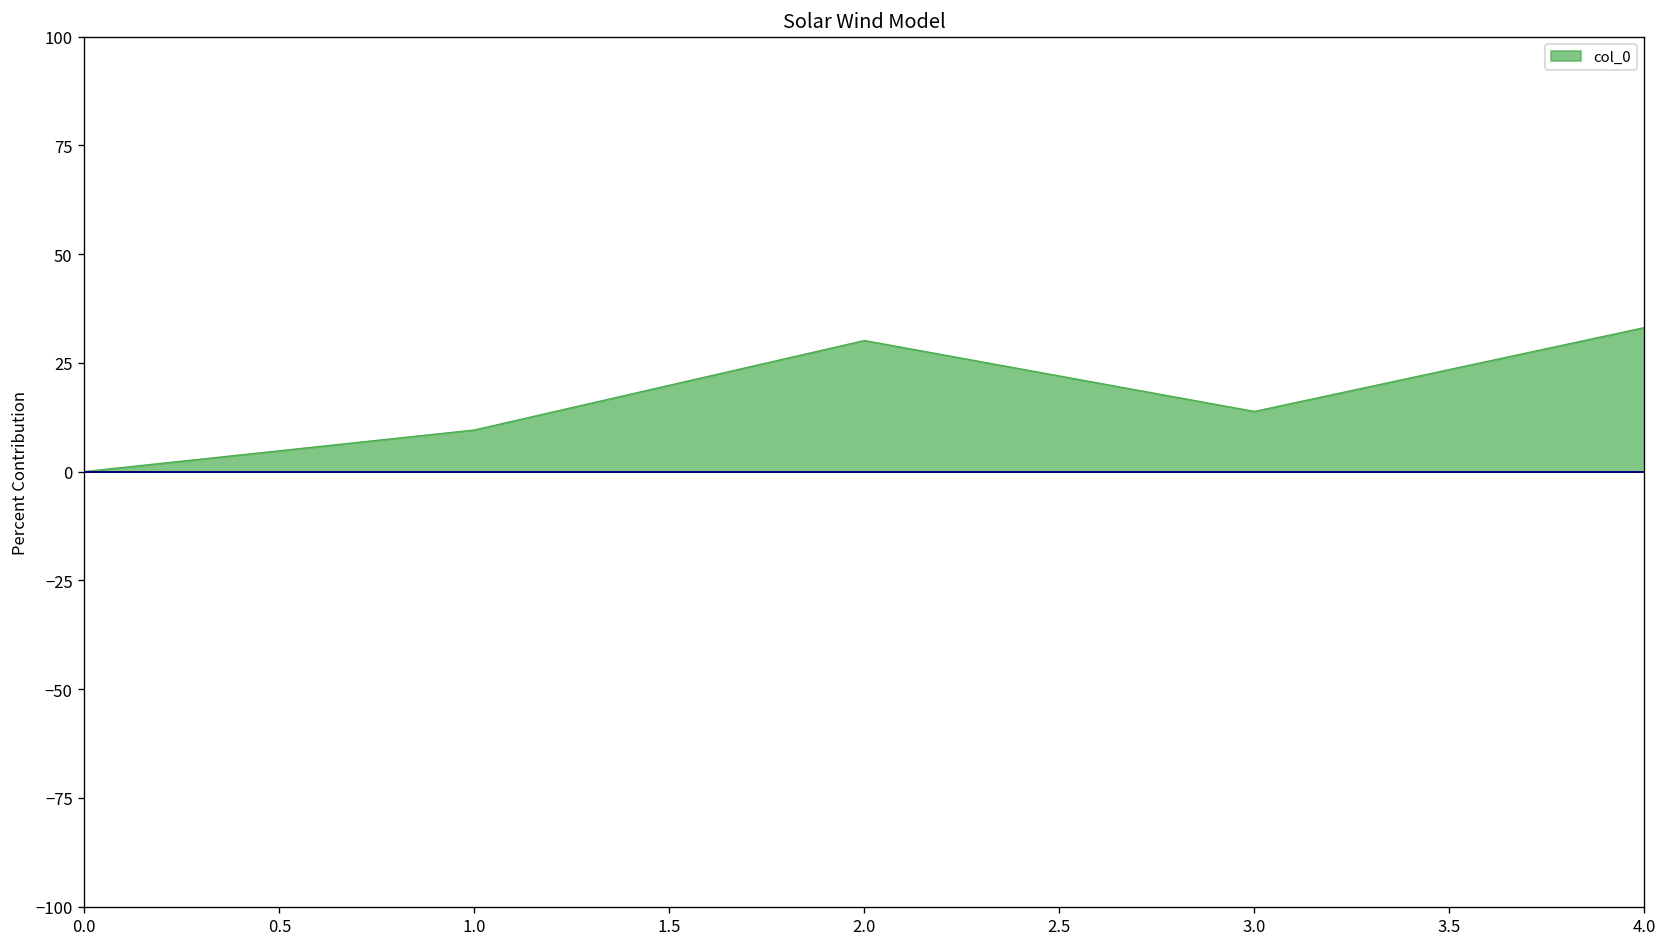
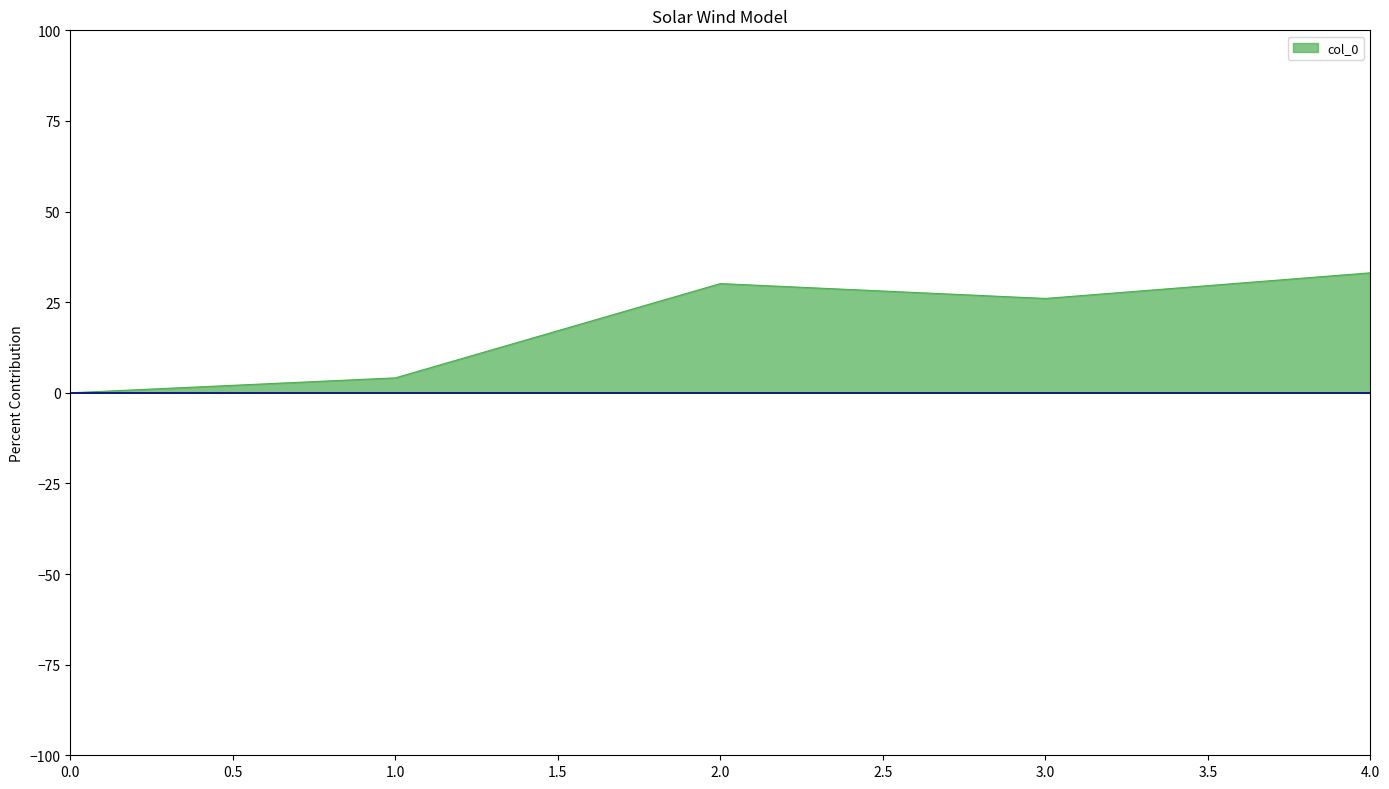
  {
    "0.0": 0,
-   "1.0": 10,
+   "1.0": 4,
    "2.0": 30,
-   "3.0": 14,
+   "3.0": 26,
    "4.0": 33
  }
